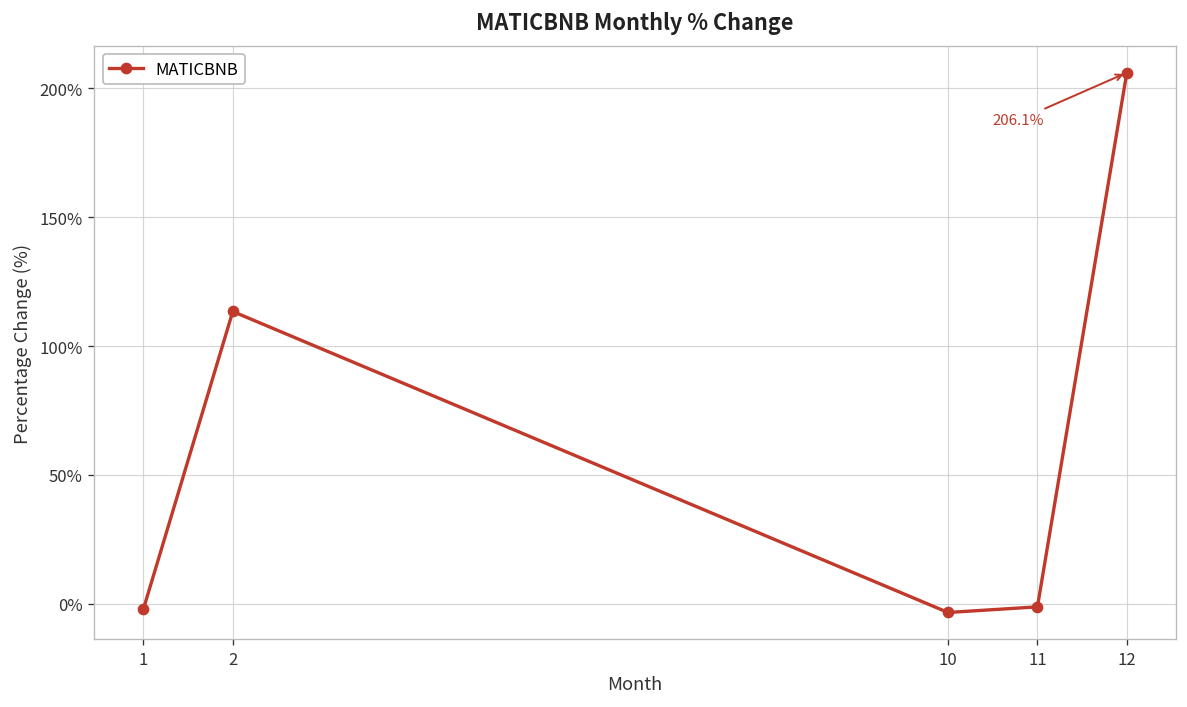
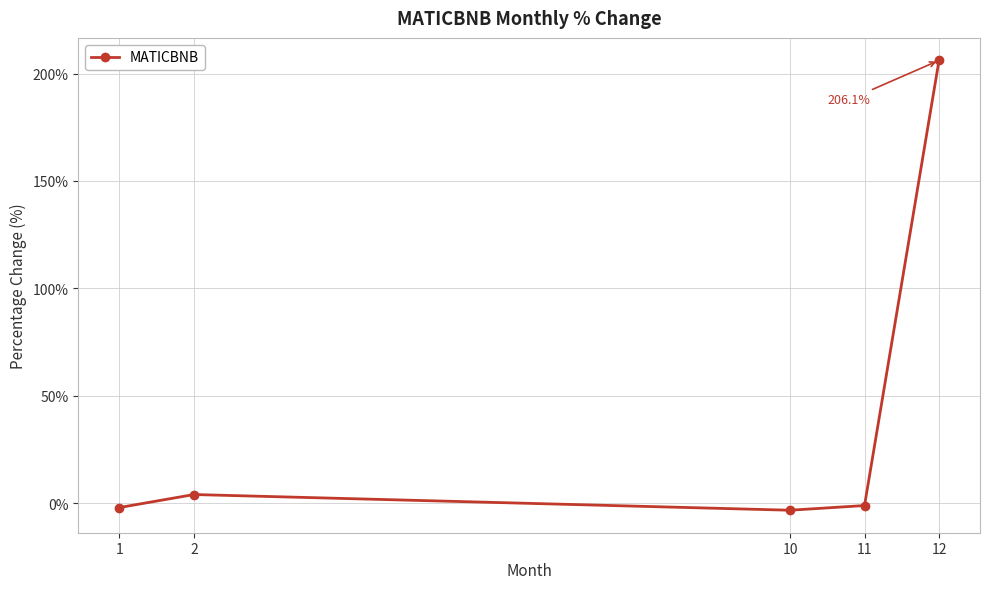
  {
    "1": "-2%",
-   "2": "113%",
+   "2": "4%",
    "10": "-3%",
    "11": "-1%"
  }
